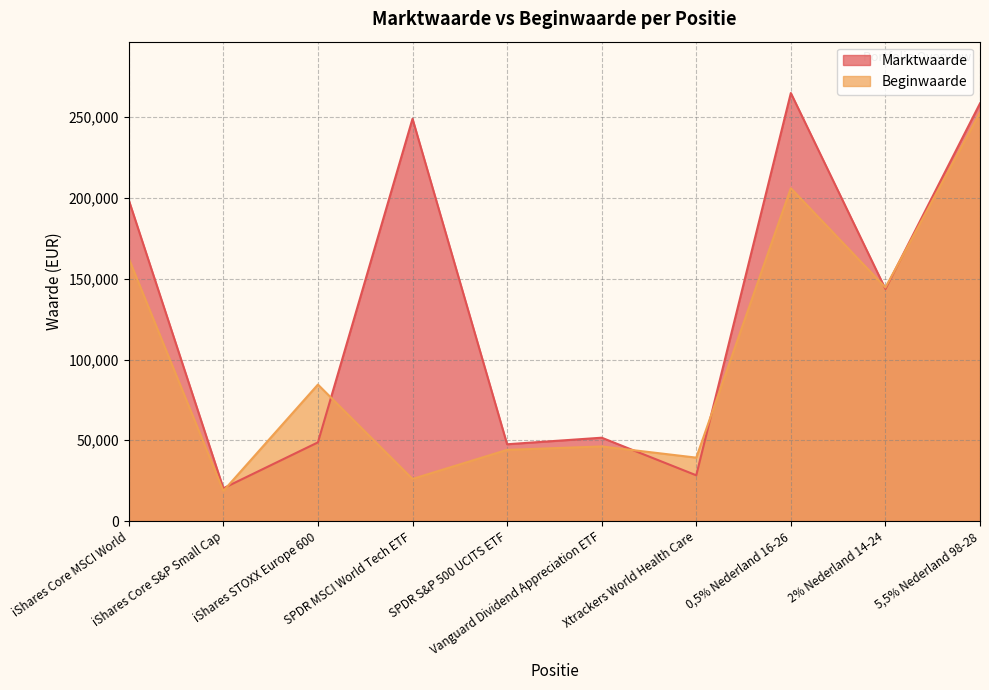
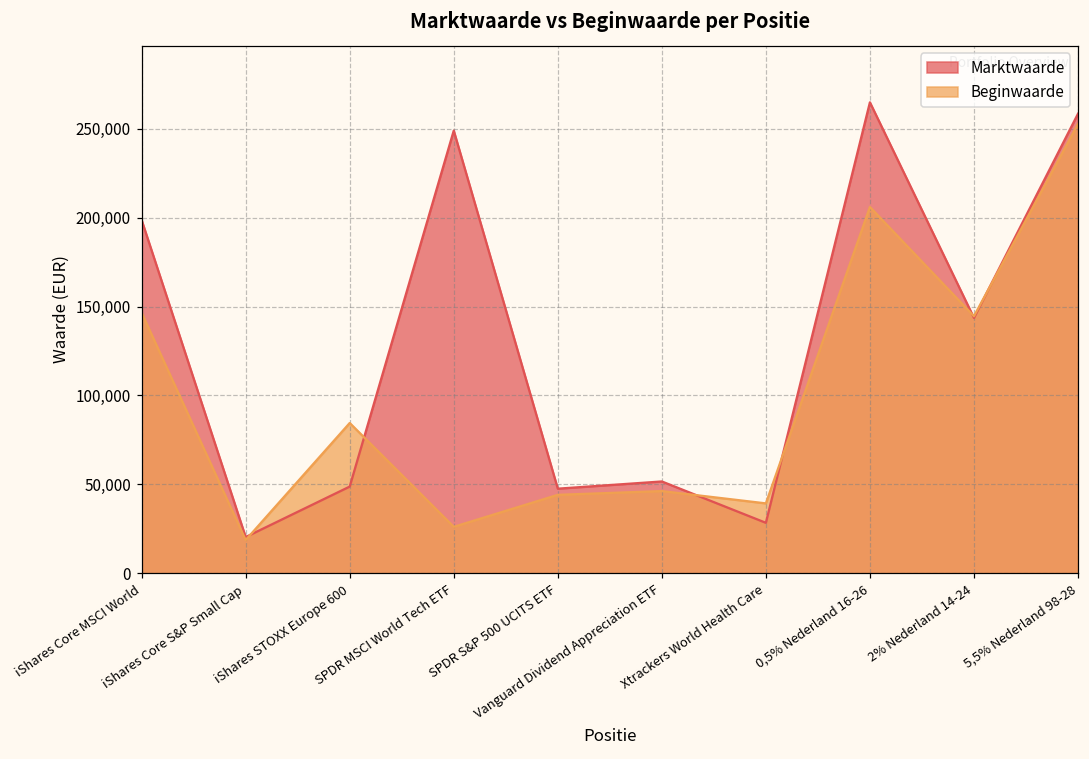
  {
    "Marktwaarde": {
      "iShares Core MSCI World": "199,000",
      "iShares Core S&P Small Cap": "20,000",
      "iShares STOXX Europe 600": "49,000",
      "SPDR MSCI World Tech ETF": "249,000",
      "SPDR S&P 500 UCITS ETF": "48,000",
      "Vanguard Dividend Appreciation ETF": "52,000",
      "Xtrackers World Health Care": "28,000",
      "0,5% Nederland 16-26": "265,000",
      "5,5% Nederland 98-28": "259,000"
    },
    "Beginwaarde": {
-     "iShares Core MSCI World": "163,000",
+     "iShares Core MSCI World": "147,000",
      "iShares Core S&P Small Cap": "19,000",
      "iShares STOXX Europe 600": "85,000",
      "SPDR MSCI World Tech ETF": "26,000",
      "SPDR S&P 500 UCITS ETF": "44,000",
      "Vanguard Dividend Appreciation ETF": "46,000",
      "Xtrackers World Health Care": "39,000",
      "0,5% Nederland 16-26": "206,000",
      "5,5% Nederland 98-28": "253,000"
    }
  }
